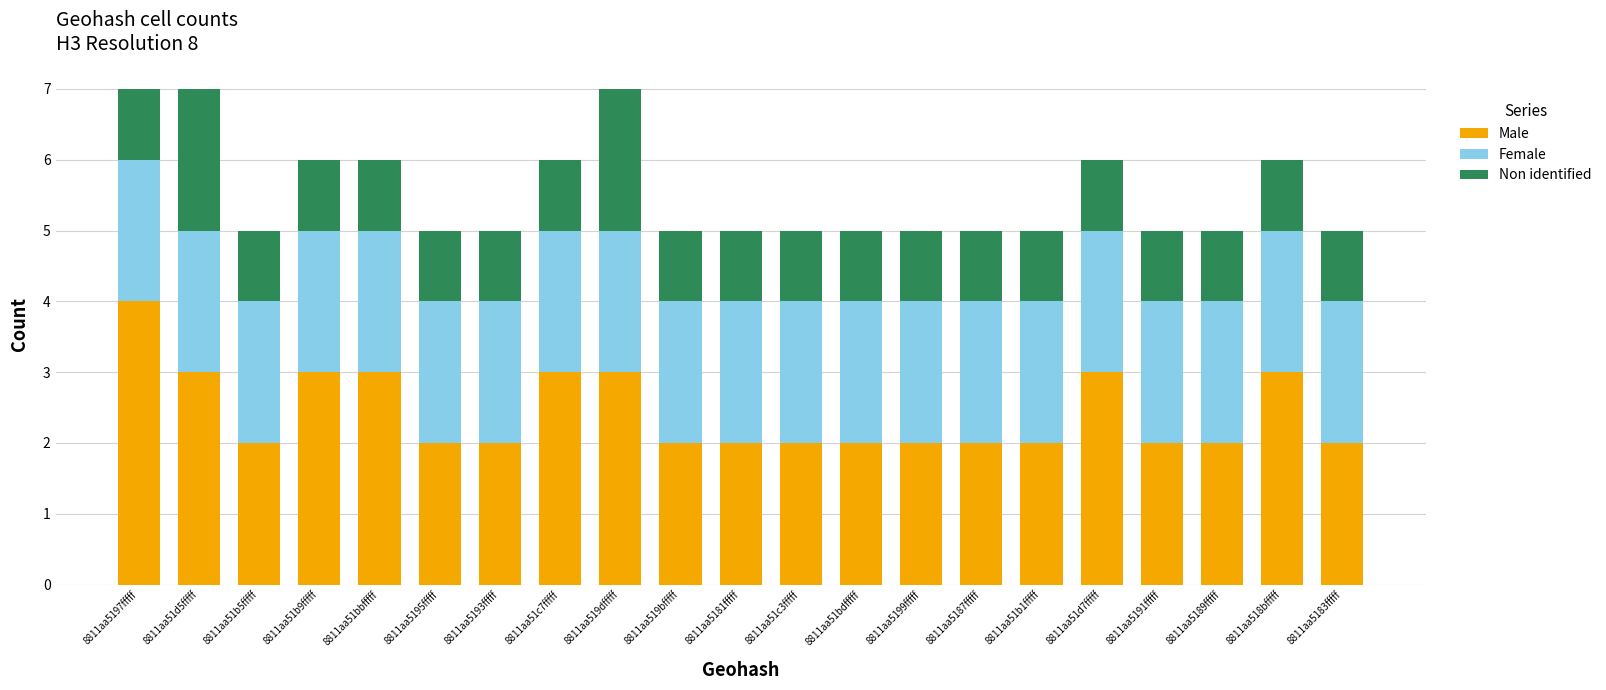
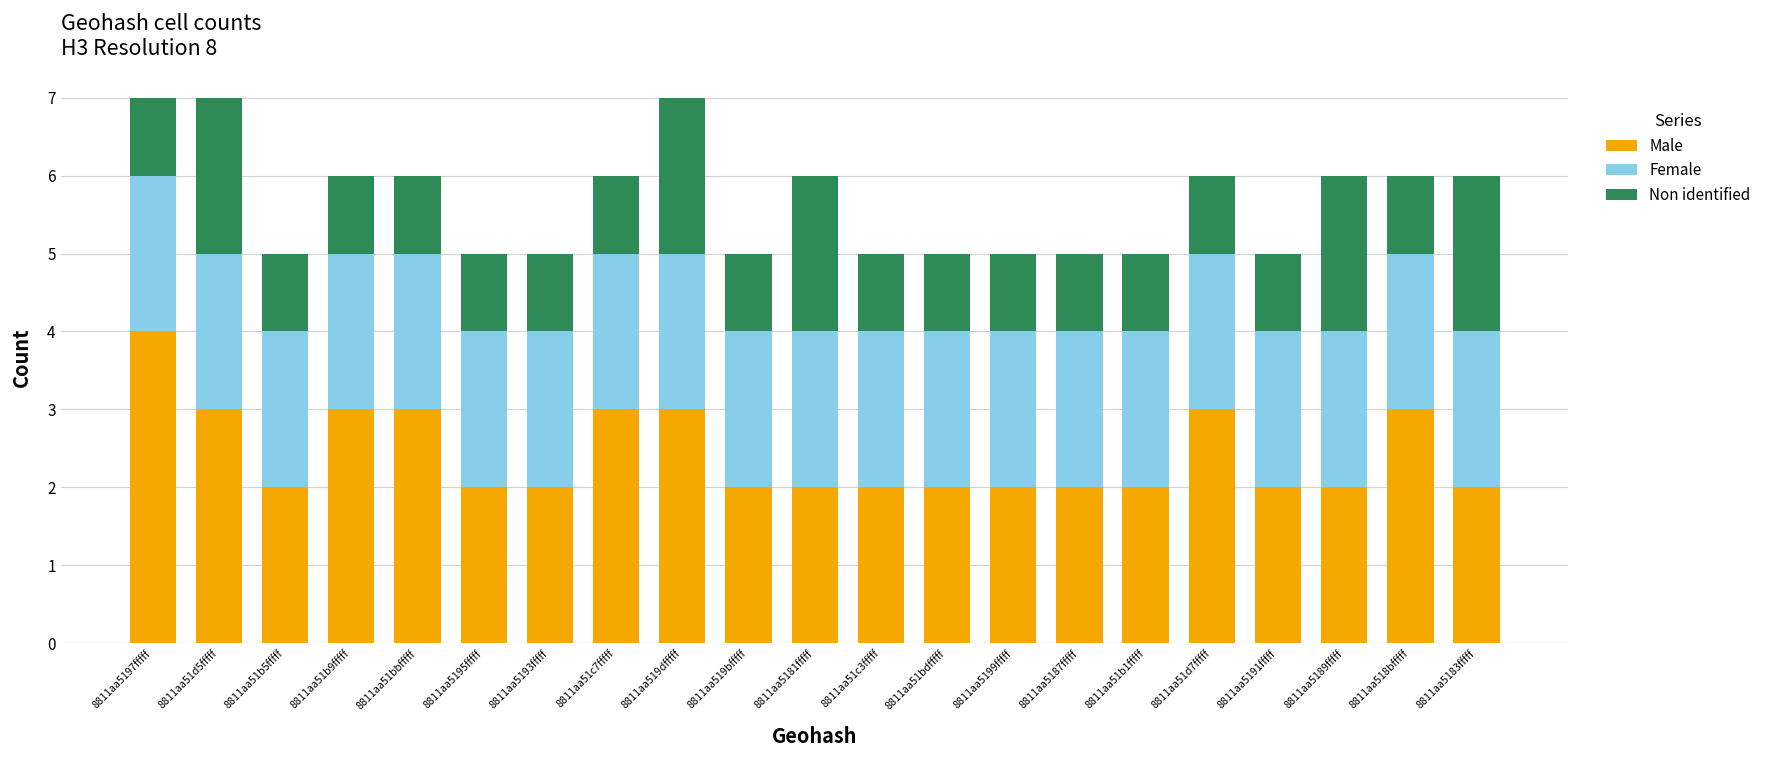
  {
    "Male": {
      "8811aa5197fffff": 4,
      "8811aa51d5fffff": 3,
      "8811aa51b5fffff": 2,
      "8811aa51b9fffff": 3,
      "8811aa51bbfffff": 3,
      "8811aa5195fffff": 2,
      "8811aa5193fffff": 2,
      "8811aa51c7fffff": 3,
      "8811aa519dfffff": 3,
      "8811aa519bfffff": 2,
      "8811aa5181fffff": 2,
      "8811aa51c3fffff": 2,
      "8811aa51bdfffff": 2,
      "8811aa5199fffff": 2,
      "8811aa5187fffff": 2,
      "8811aa51b1fffff": 2,
      "8811aa51d7fffff": 3,
      "8811aa5191fffff": 2,
      "8811aa5189fffff": 2,
      "8811aa518bfffff": 3,
      "8811aa5183fffff": 2
    },
    "Female": {
      "8811aa5197fffff": 2,
      "8811aa51d5fffff": 2,
      "8811aa51b5fffff": 2,
      "8811aa51b9fffff": 2,
      "8811aa51bbfffff": 2,
      "8811aa5195fffff": 2,
      "8811aa5193fffff": 2,
      "8811aa51c7fffff": 2,
      "8811aa519dfffff": 2,
      "8811aa519bfffff": 2,
      "8811aa5181fffff": 2,
      "8811aa51c3fffff": 2,
      "8811aa51bdfffff": 2,
      "8811aa5199fffff": 2,
      "8811aa5187fffff": 2,
      "8811aa51b1fffff": 2,
      "8811aa51d7fffff": 2,
      "8811aa5191fffff": 2,
      "8811aa5189fffff": 2,
      "8811aa518bfffff": 2,
      "8811aa5183fffff": 2
    },
    "Non identified": {
      "8811aa5197fffff": 1,
      "8811aa51d5fffff": 2,
      "8811aa51b5fffff": 1,
      "8811aa51b9fffff": 1,
      "8811aa51bbfffff": 1,
      "8811aa5195fffff": 1,
      "8811aa5193fffff": 1,
      "8811aa51c7fffff": 1,
      "8811aa519dfffff": 2,
      "8811aa519bfffff": 1,
-     "8811aa5181fffff": 1,
+     "8811aa5181fffff": 2,
      "8811aa51c3fffff": 1,
      "8811aa51bdfffff": 1,
      "8811aa5199fffff": 1,
      "8811aa5187fffff": 1,
      "8811aa51b1fffff": 1,
      "8811aa51d7fffff": 1,
      "8811aa5191fffff": 1,
-     "8811aa5189fffff": 1,
+     "8811aa5189fffff": 2,
      "8811aa518bfffff": 1,
-     "8811aa5183fffff": 1
+     "8811aa5183fffff": 2
    }
  }
